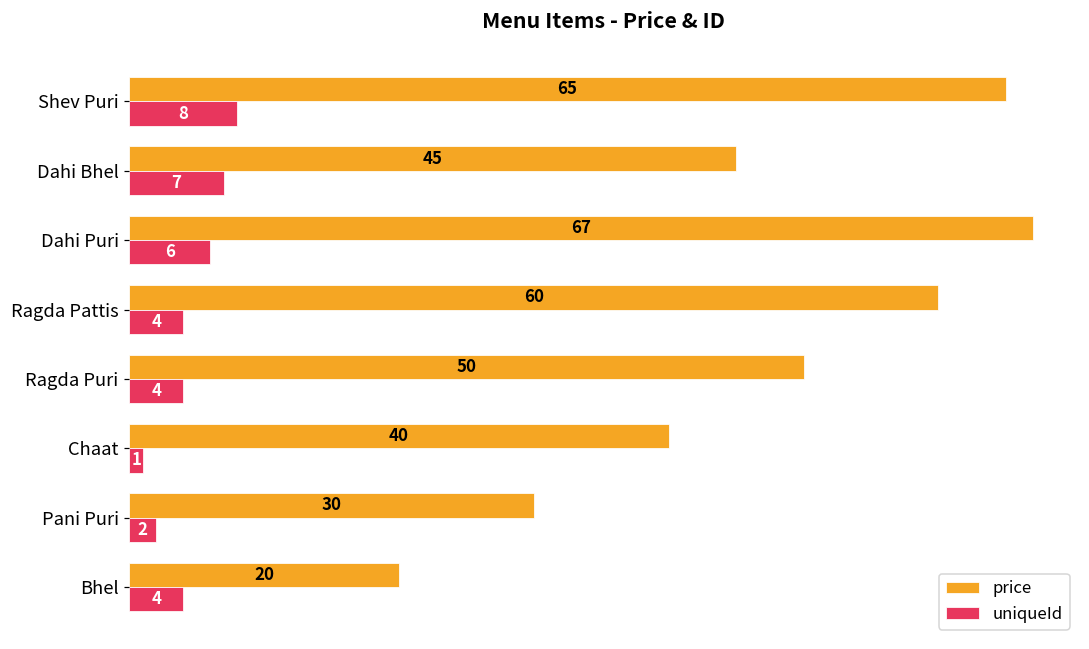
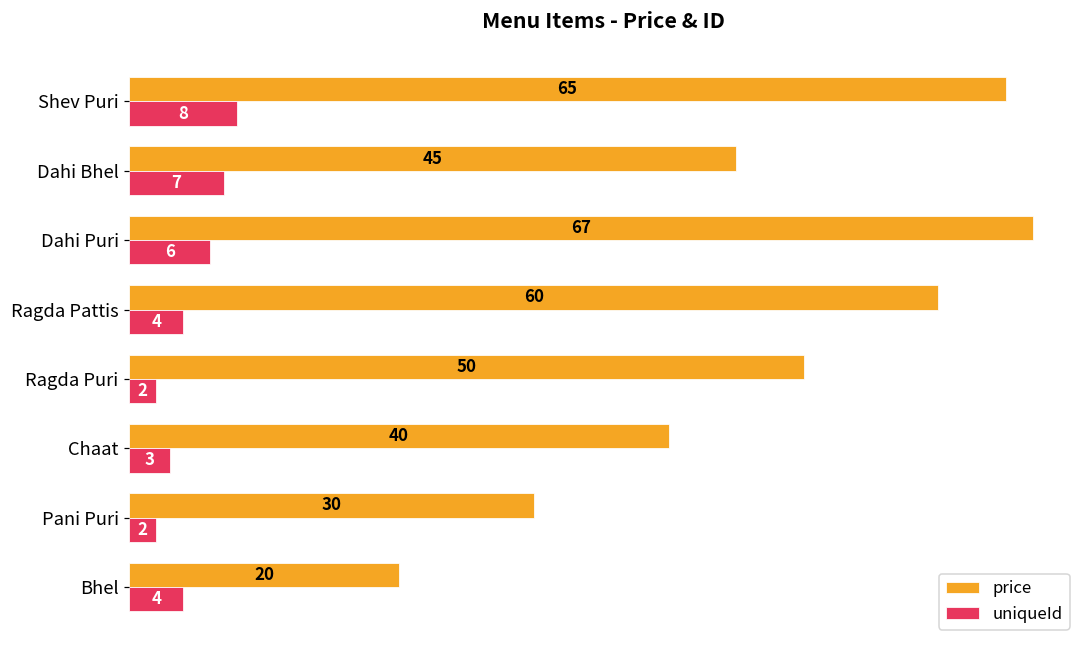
  {
    "price": {
      "Shev Puri": 65,
      "Dahi Bhel": 45,
      "Dahi Puri": 67,
      "Ragda Pattis": 60,
      "Ragda Puri": 50,
      "Chaat": 40,
      "Pani Puri": 30,
      "Bhel": 20
    },
    "uniqueId": {
      "Shev Puri": 8,
      "Dahi Bhel": 7,
      "Dahi Puri": 6,
      "Ragda Pattis": 4,
-     "Ragda Puri": 4,
-     "Chaat": 1,
+     "Ragda Puri": 2,
+     "Chaat": 3,
      "Pani Puri": 2,
      "Bhel": 4
    }
  }
